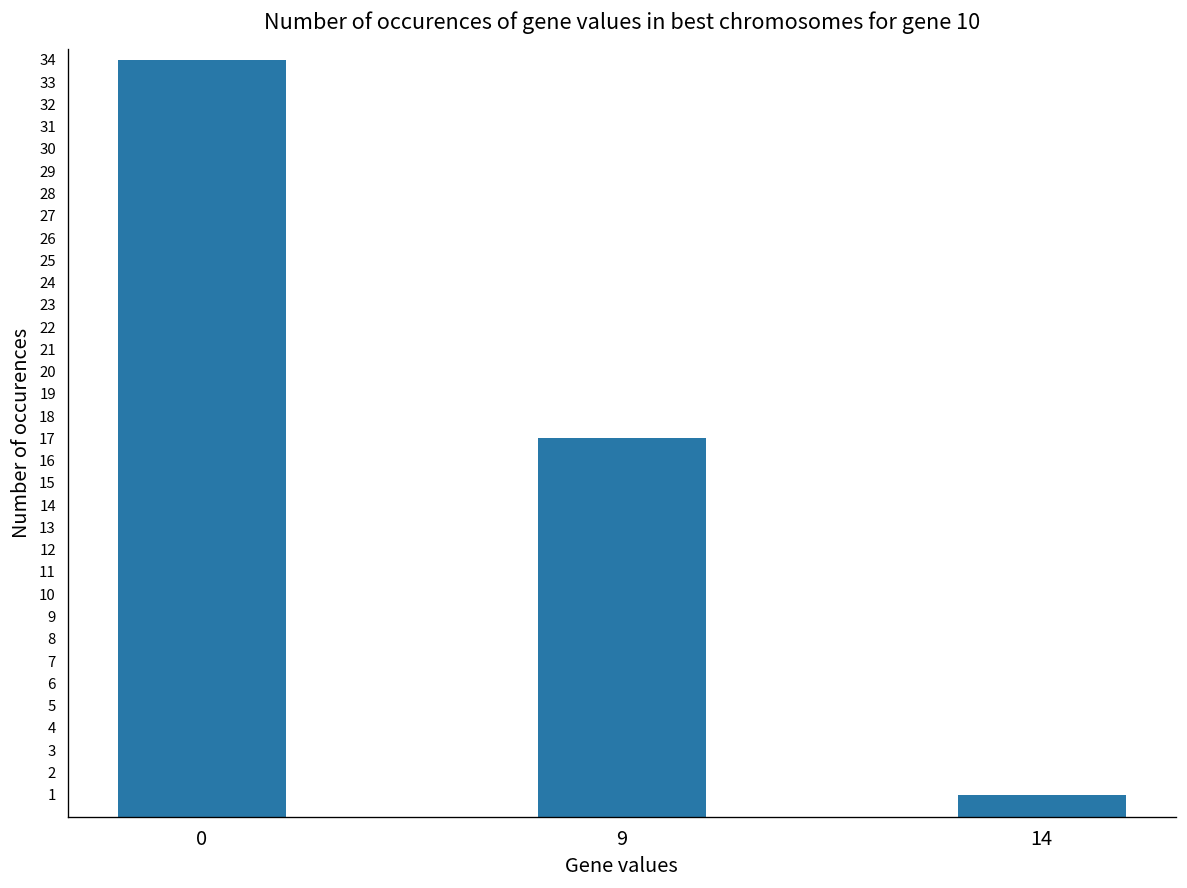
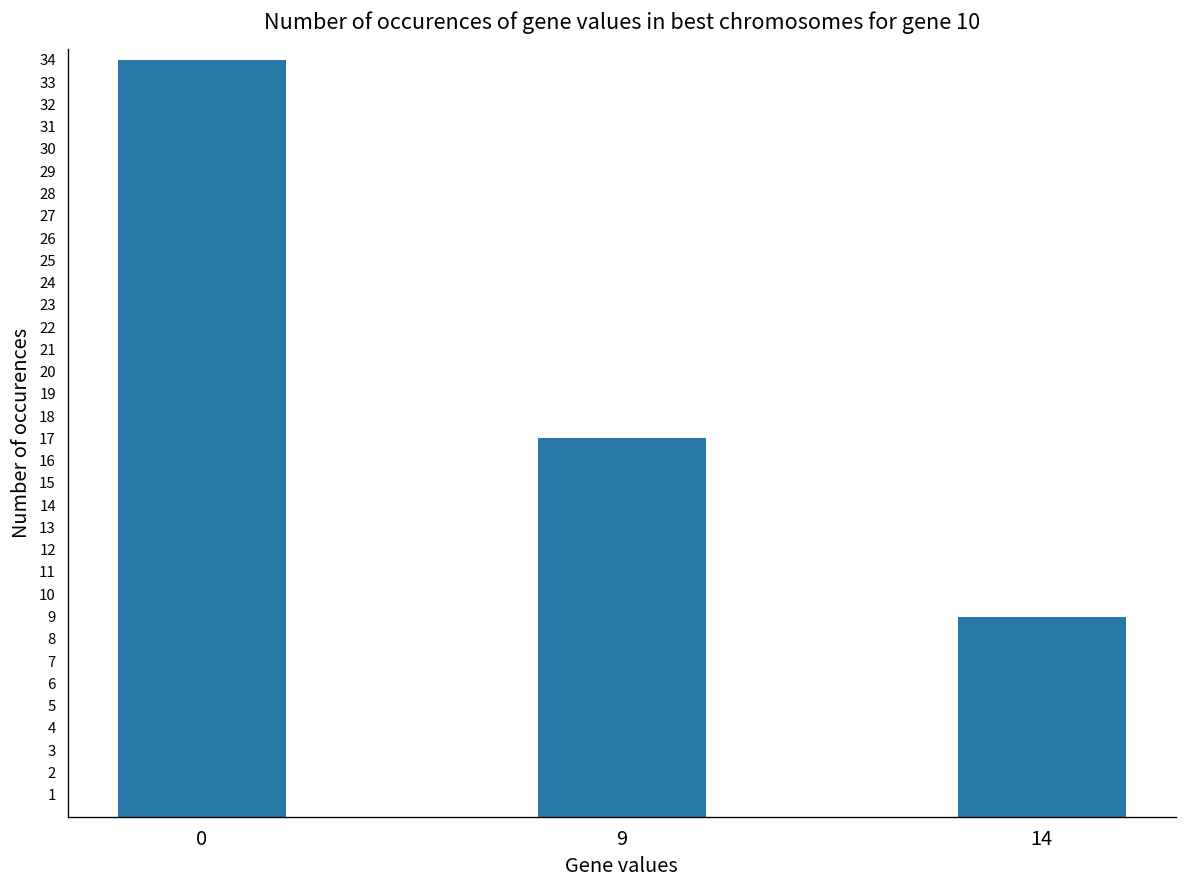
  {
    "0": 34,
    "9": 17,
-   "14": 1
+   "14": 9
  }
